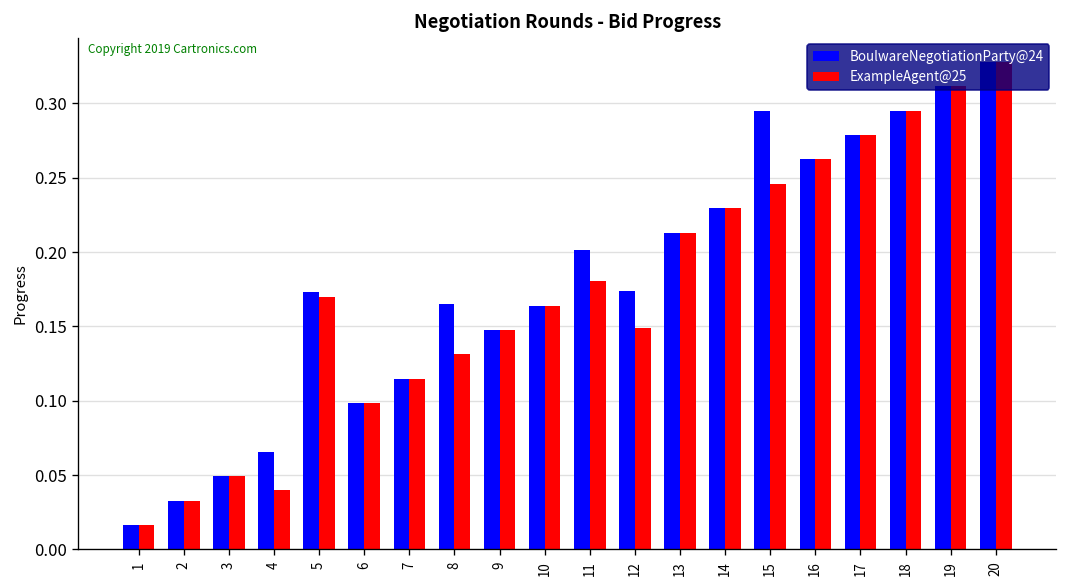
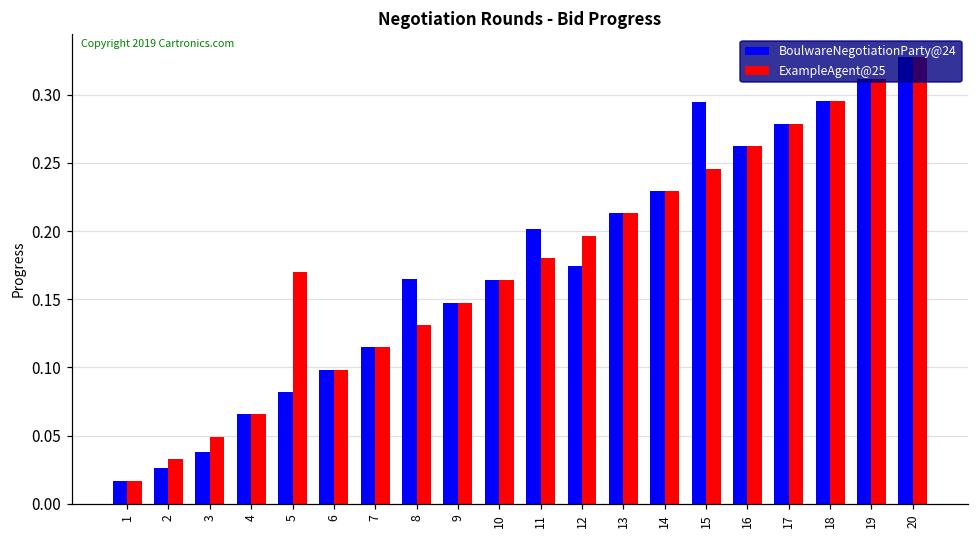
  {
    "BoulwareNegotiationParty@24": {
      "1": 0.016,
-     "2": 0.033,
-     "3": 0.049,
+     "2": 0.026,
+     "3": 0.038,
      "4": 0.066,
-     "5": 0.173,
+     "5": 0.082,
      "6": 0.098,
      "7": 0.115,
      "8": 0.165,
      "9": 0.148,
      "10": 0.164,
      "11": 0.201,
      "12": 0.174,
      "13": 0.213,
      "14": 0.230,
      "15": 0.295,
      "16": 0.262,
      "17": 0.279,
      "18": 0.295,
      "19": 0.311
    },
    "ExampleAgent@25": {
      "1": 0.016,
      "2": 0.033,
      "3": 0.049,
-     "4": 0.040,
+     "4": 0.066,
      "5": 0.170,
      "6": 0.098,
      "7": 0.115,
      "8": 0.131,
      "9": 0.148,
      "10": 0.164,
      "11": 0.180,
-     "12": 0.149,
+     "12": 0.197,
      "13": 0.213,
      "14": 0.230,
      "15": 0.246,
      "16": 0.262,
      "17": 0.279,
      "18": 0.295,
      "19": 0.311
    }
  }
